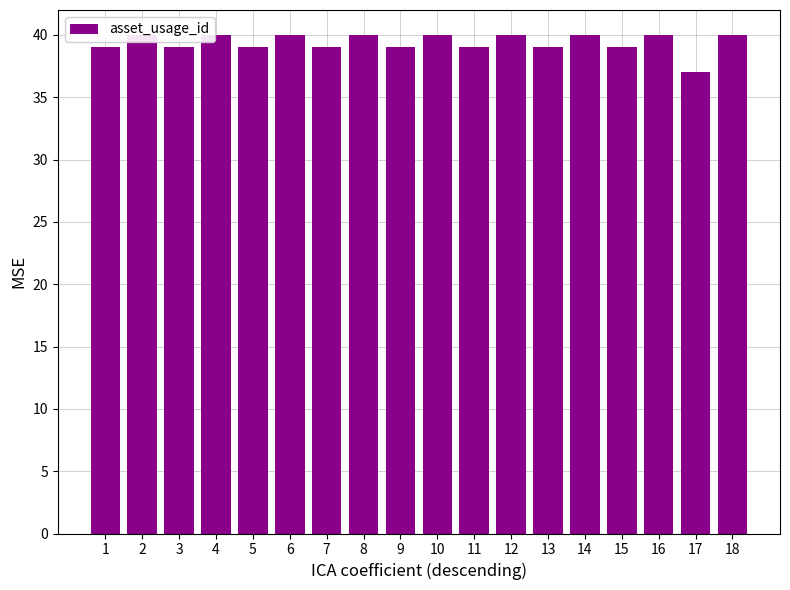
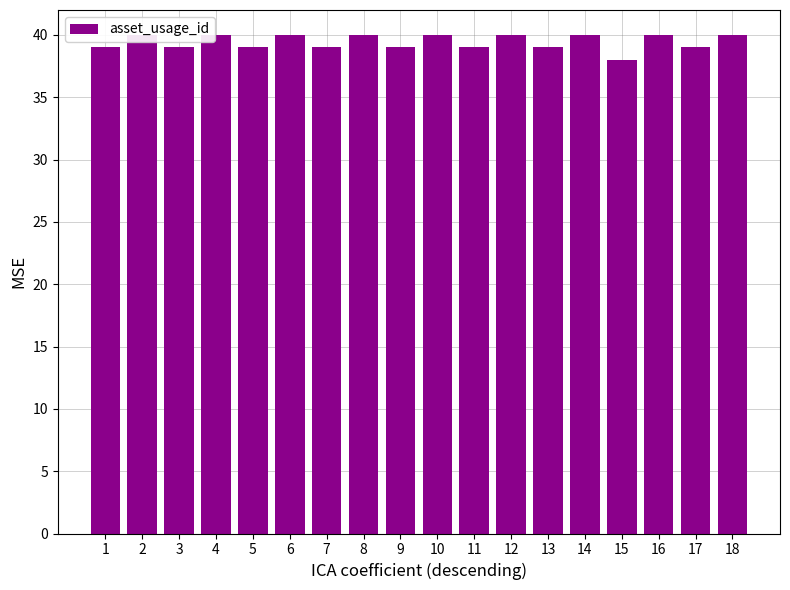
  {
    "1": 39,
    "3": 39,
    "4": 40,
    "5": 39,
    "6": 40,
    "7": 39,
    "8": 40,
    "9": 39,
    "10": 40,
    "11": 39,
    "12": 40,
    "13": 39,
    "14": 40,
-   "15": 39,
+   "15": 38,
    "16": 40,
-   "17": 37,
+   "17": 39,
    "18": 40
  }
